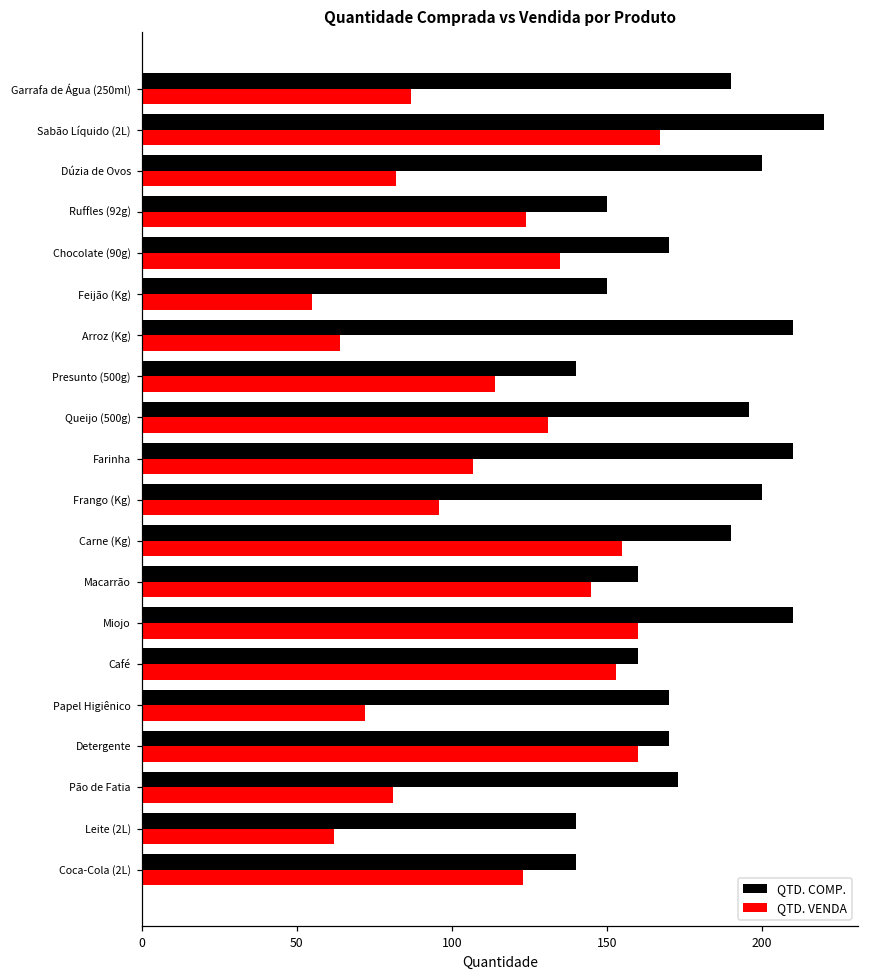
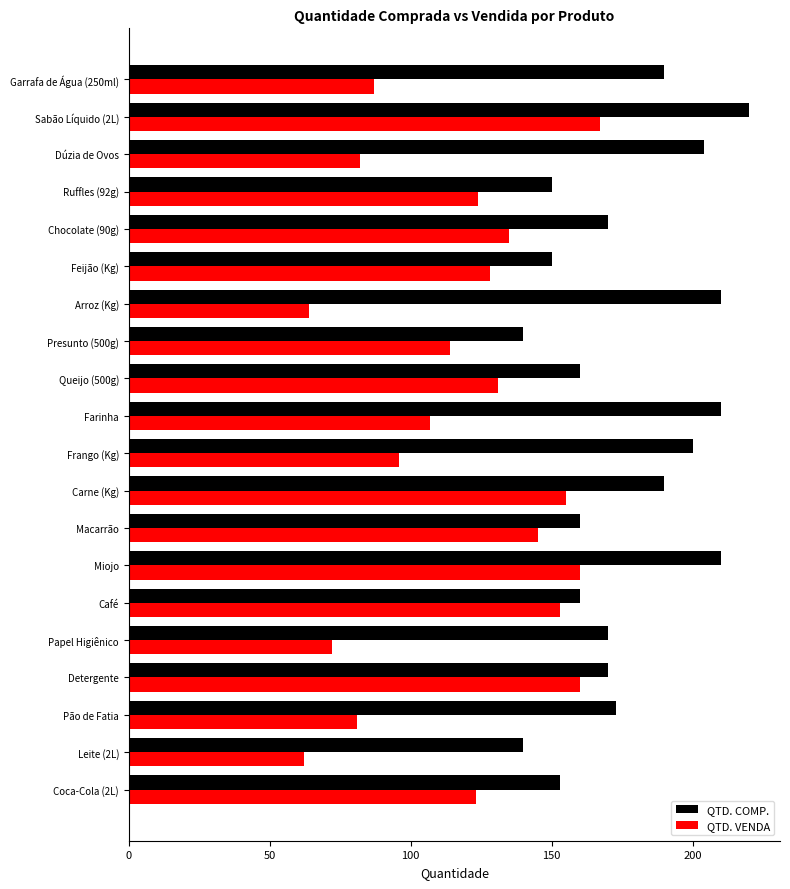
  {
    "QTD. COMP.": {
      "Garrafa de Água (250ml)": 190,
      "Sabão Líquido (2L)": 220,
-     "Dúzia de Ovos": 200,
+     "Dúzia de Ovos": 204,
      "Ruffles (92g)": 150,
      "Chocolate (90g)": 170,
      "Feijão (Kg)": 150,
      "Arroz (Kg)": 210,
      "Presunto (500g)": 140,
-     "Queijo (500g)": 196,
+     "Queijo (500g)": 160,
      "Farinha": 210,
      "Frango (Kg)": 200,
      "Carne (Kg)": 190,
      "Macarrão": 160,
      "Miojo": 210,
      "Café": 160,
      "Papel Higiênico": 170,
      "Detergente": 170,
      "Pão de Fatia": 173,
      "Leite (2L)": 140,
-     "Coca-Cola (2L)": 140
+     "Coca-Cola (2L)": 153
    },
    "QTD. VENDA": {
      "Garrafa de Água (250ml)": 87,
      "Sabão Líquido (2L)": 167,
      "Dúzia de Ovos": 82,
      "Ruffles (92g)": 124,
      "Chocolate (90g)": 135,
-     "Feijão (Kg)": 55,
+     "Feijão (Kg)": 128,
      "Arroz (Kg)": 64,
      "Presunto (500g)": 114,
      "Queijo (500g)": 131,
      "Farinha": 107,
      "Frango (Kg)": 96,
      "Carne (Kg)": 155,
      "Macarrão": 145,
      "Miojo": 160,
      "Café": 153,
      "Papel Higiênico": 72,
      "Detergente": 160,
      "Pão de Fatia": 81,
      "Leite (2L)": 62,
      "Coca-Cola (2L)": 123
    }
  }
